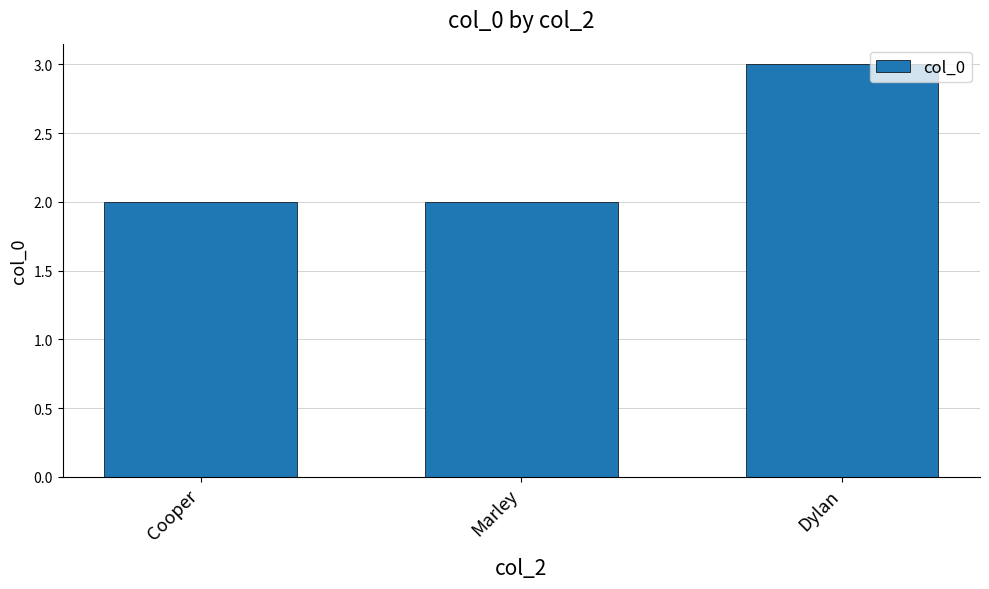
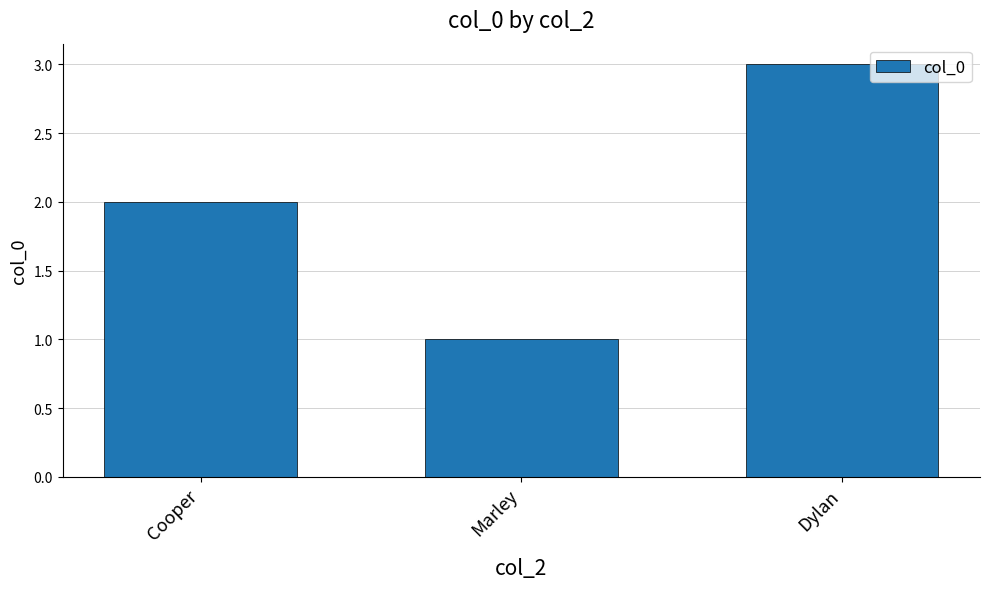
  {
    "Cooper": 2,
-   "Marley": 2,
+   "Marley": 1,
    "Dylan": 3
  }
